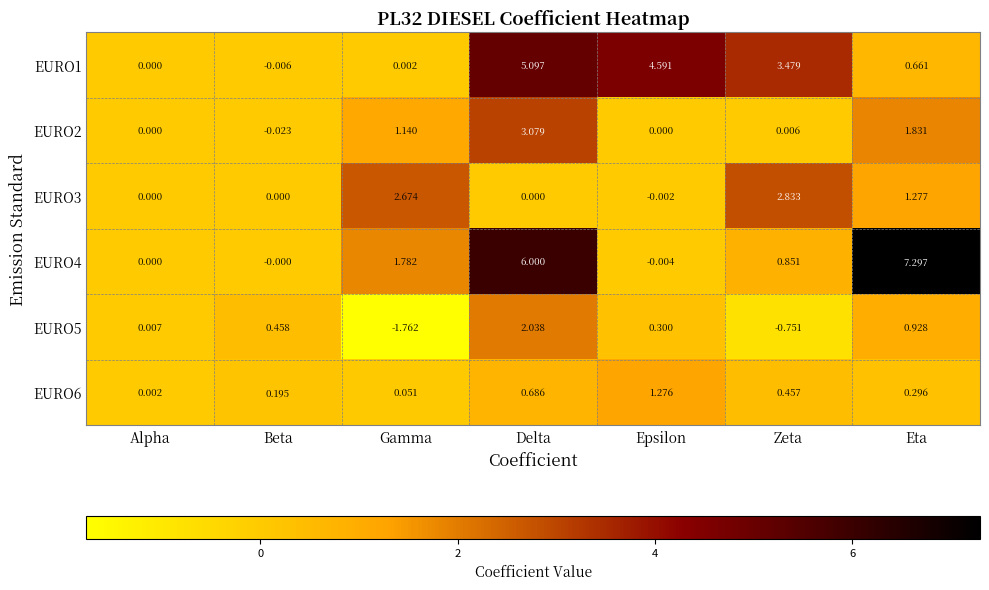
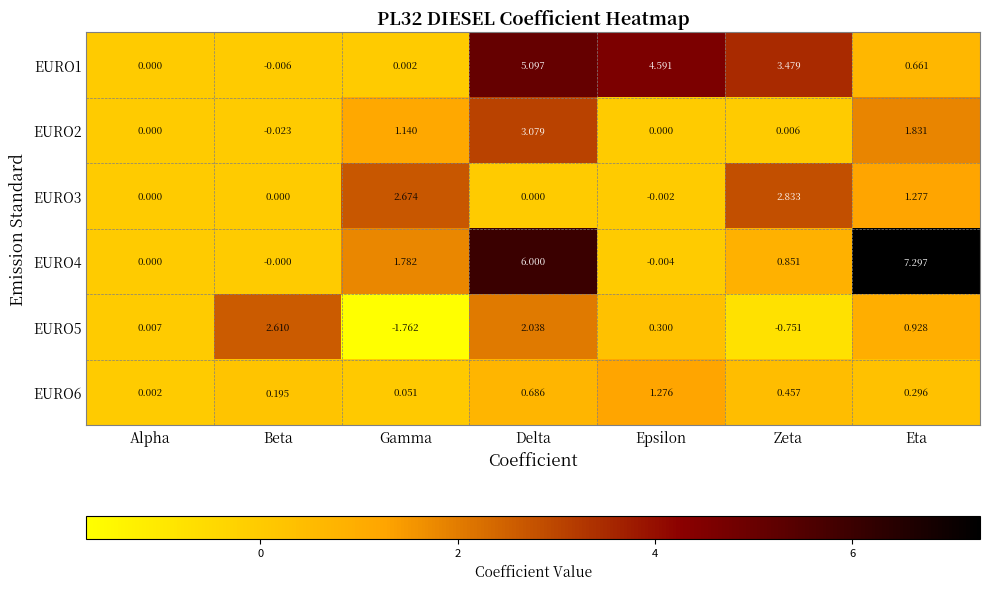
  {
    "EURO1": {
      "Alpha": 0.000,
      "Beta": -0.006,
      "Gamma": 0.002,
      "Delta": 5.097,
      "Epsilon": 4.591,
      "Zeta": 3.479,
      "Eta": 0.661
    },
    "EURO2": {
      "Alpha": 0.000,
      "Beta": -0.023,
      "Gamma": 1.140,
      "Delta": 3.079,
      "Epsilon": 0.000,
      "Zeta": 0.006,
      "Eta": 1.831
    },
    "EURO3": {
      "Alpha": 0.000,
      "Beta": 0.000,
      "Gamma": 2.674,
      "Delta": 0.000,
      "Epsilon": -0.002,
      "Zeta": 2.833,
      "Eta": 1.277
    },
    "EURO4": {
      "Alpha": 0.000,
      "Beta": -0.000,
      "Gamma": 1.782,
      "Delta": 6.000,
      "Epsilon": -0.004,
      "Zeta": 0.851,
      "Eta": 7.297
    },
    "EURO5": {
      "Alpha": 0.007,
-     "Beta": 0.458,
+     "Beta": 2.610,
      "Gamma": -1.762,
      "Delta": 2.038,
      "Epsilon": 0.300,
      "Zeta": -0.751,
      "Eta": 0.928
    },
    "EURO6": {
      "Alpha": 0.002,
      "Beta": 0.195,
      "Gamma": 0.051,
      "Delta": 0.686,
      "Epsilon": 1.276,
      "Zeta": 0.457,
      "Eta": 0.296
    }
  }
